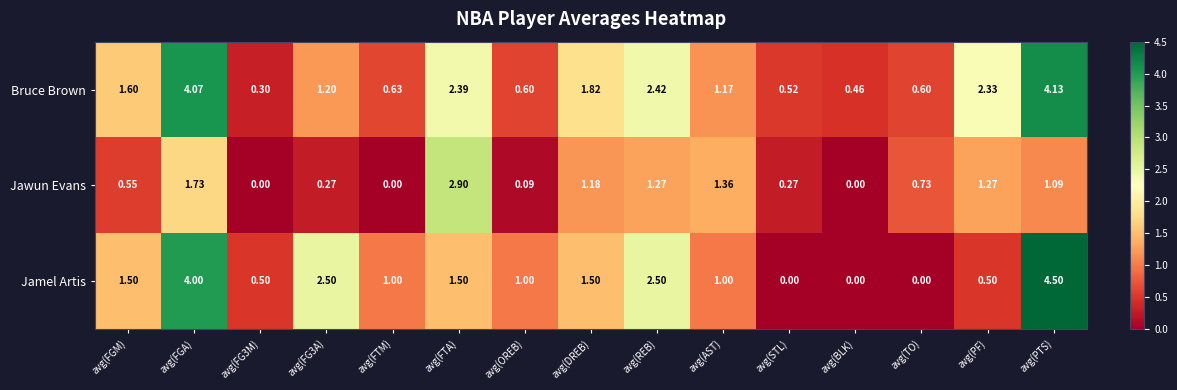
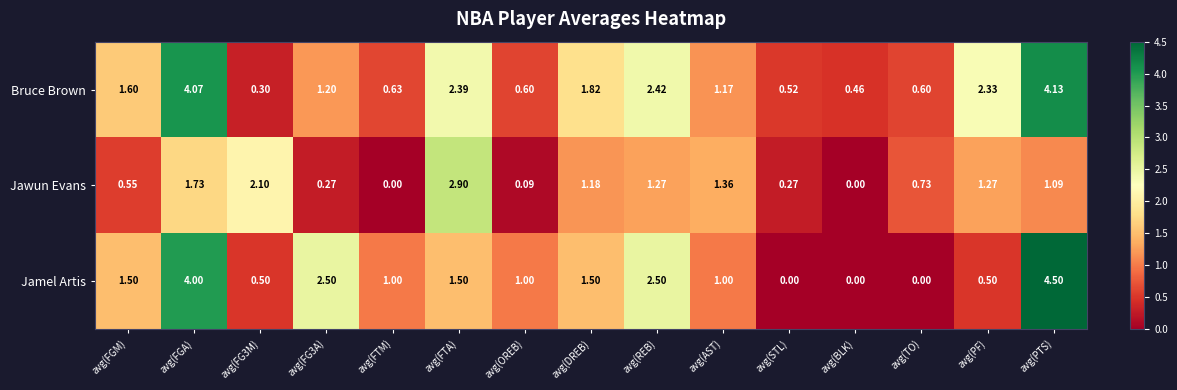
  {
    "Bruce Brown": {
      "avg(FGM)": 1.60,
      "avg(FGA)": 4.07,
      "avg(FG3M)": 0.30,
      "avg(FG3A)": 1.20,
      "avg(FTM)": 0.63,
      "avg(FTA)": 2.39,
      "avg(OREB)": 0.60,
      "avg(DREB)": 1.82,
      "avg(REB)": 2.42,
      "avg(AST)": 1.17,
      "avg(STL)": 0.52,
      "avg(BLK)": 0.46,
      "avg(TO)": 0.60,
      "avg(PF)": 2.33,
      "avg(PTS)": 4.13
    },
    "Jawun Evans": {
      "avg(FGM)": 0.55,
      "avg(FGA)": 1.73,
-     "avg(FG3M)": 0.00,
+     "avg(FG3M)": 2.10,
      "avg(FG3A)": 0.27,
      "avg(FTM)": 0.00,
      "avg(FTA)": 2.90,
      "avg(OREB)": 0.09,
      "avg(DREB)": 1.18,
      "avg(REB)": 1.27,
      "avg(AST)": 1.36,
      "avg(STL)": 0.27,
      "avg(BLK)": 0.00,
      "avg(TO)": 0.73,
      "avg(PF)": 1.27,
      "avg(PTS)": 1.09
    },
    "Jamel Artis": {
      "avg(FGM)": 1.50,
      "avg(FGA)": 4.00,
      "avg(FG3M)": 0.50,
      "avg(FG3A)": 2.50,
      "avg(FTM)": 1.00,
      "avg(FTA)": 1.50,
      "avg(OREB)": 1.00,
      "avg(DREB)": 1.50,
      "avg(REB)": 2.50,
      "avg(AST)": 1.00,
      "avg(STL)": 0.00,
      "avg(BLK)": 0.00,
      "avg(TO)": 0.00,
      "avg(PF)": 0.50,
      "avg(PTS)": 4.50
    }
  }
